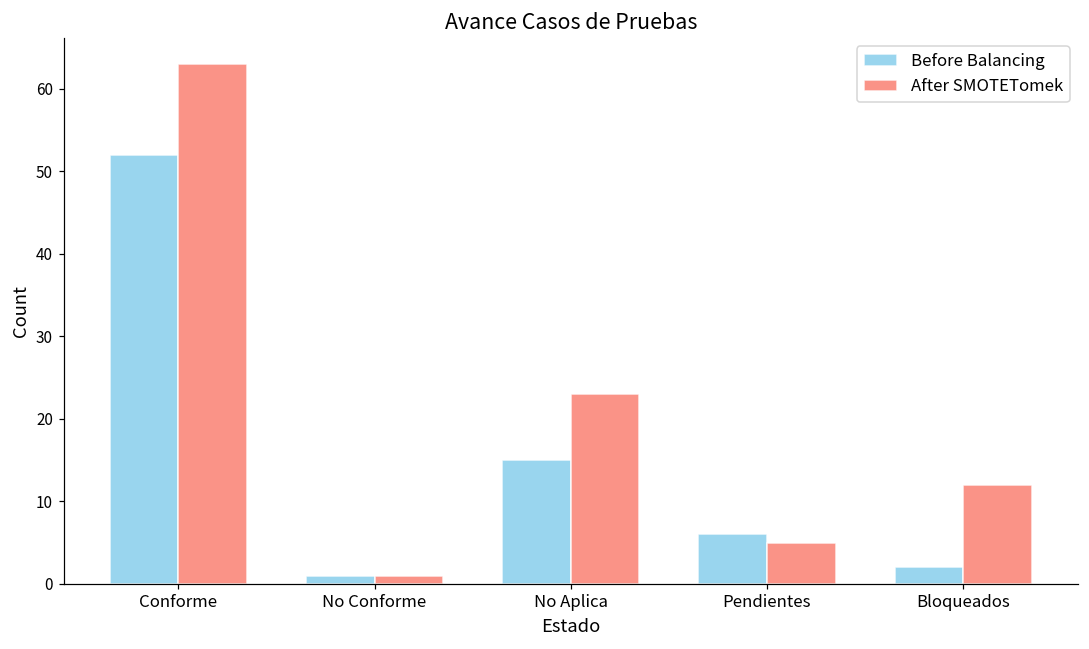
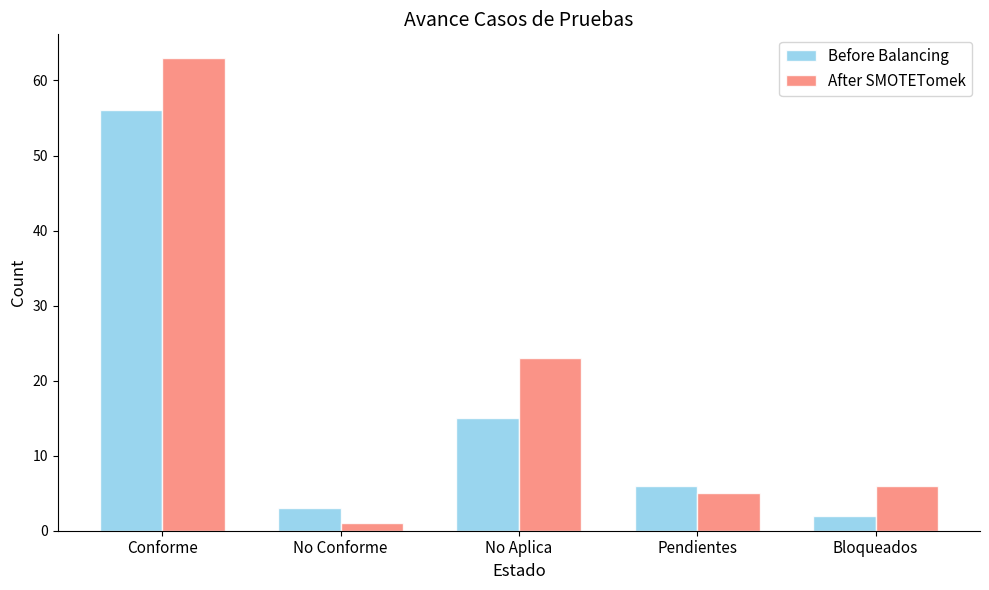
  {
    "Before Balancing": {
-     "Conforme": 52,
-     "No Conforme": 1,
+     "Conforme": 56,
+     "No Conforme": 3,
      "No Aplica": 15,
      "Pendientes": 6,
      "Bloqueados": 2
    },
    "After SMOTETomek": {
      "Conforme": 63,
      "No Conforme": 1,
      "No Aplica": 23,
      "Pendientes": 5,
-     "Bloqueados": 12
+     "Bloqueados": 6
    }
  }
